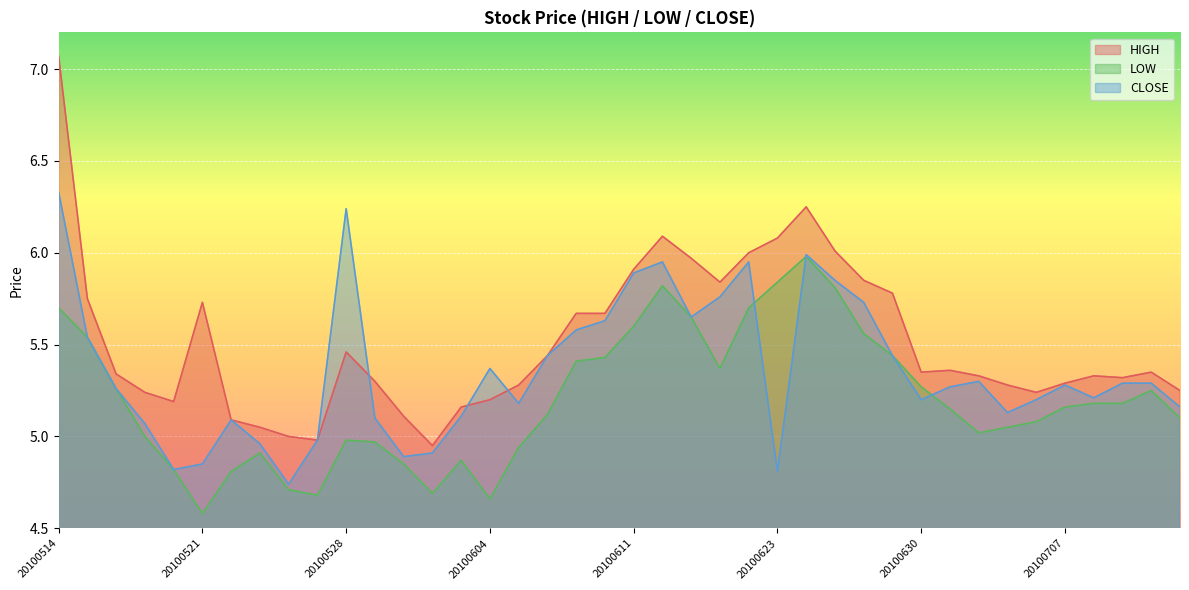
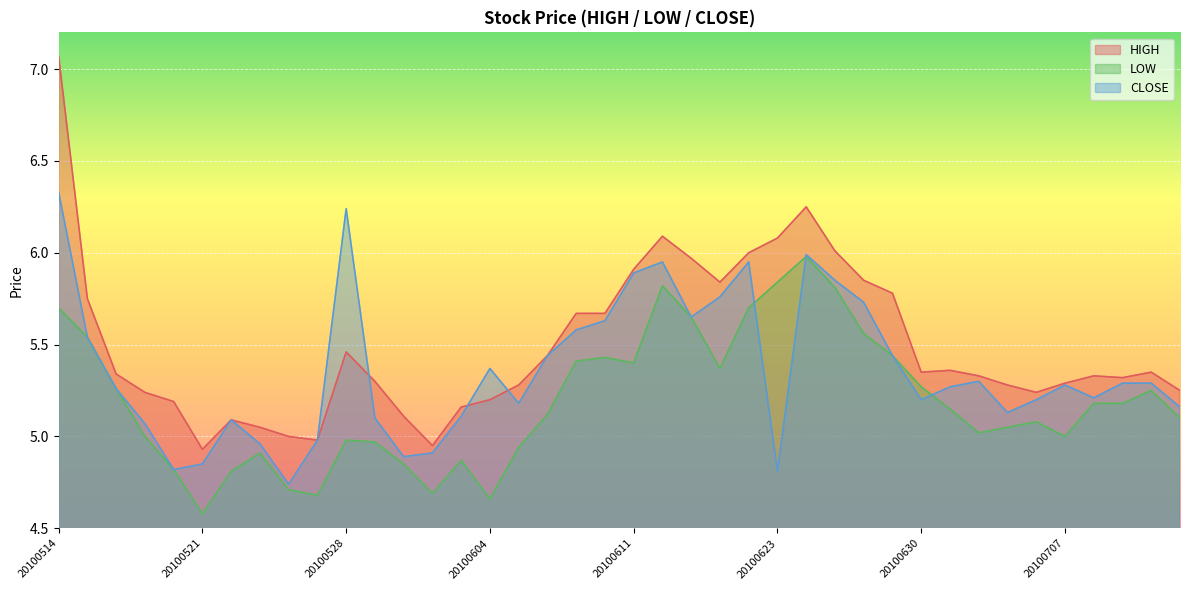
  {
    "HIGH": {
      "20100514": 7.07,
-     "20100521": 5.73,
+     "20100521": 4.93,
      "20100528": 5.46,
      "20100604": 5.20,
      "20100611": 5.91,
      "20100623": 6.08,
      "20100630": 5.35
    },
    "LOW": {
      "20100514": 5.70,
      "20100521": 4.58,
      "20100528": 4.98,
      "20100604": 4.66,
-     "20100611": 5.6,
+     "20100611": 5.4,
      "20100623": 5.84,
      "20100630": 5.27,
-     "20100707": 5.16
+     "20100707": 5.00
    },
    "CLOSE": {
      "20100514": 6.33,
      "20100521": 4.85,
      "20100528": 6.24,
      "20100604": 5.37,
      "20100611": 5.89,
      "20100623": 4.81,
      "20100630": 5.20
    }
  }
